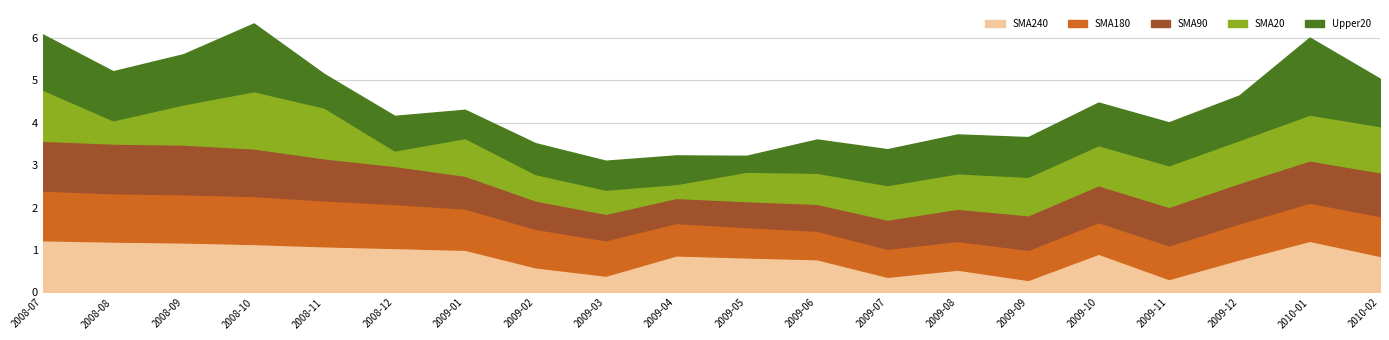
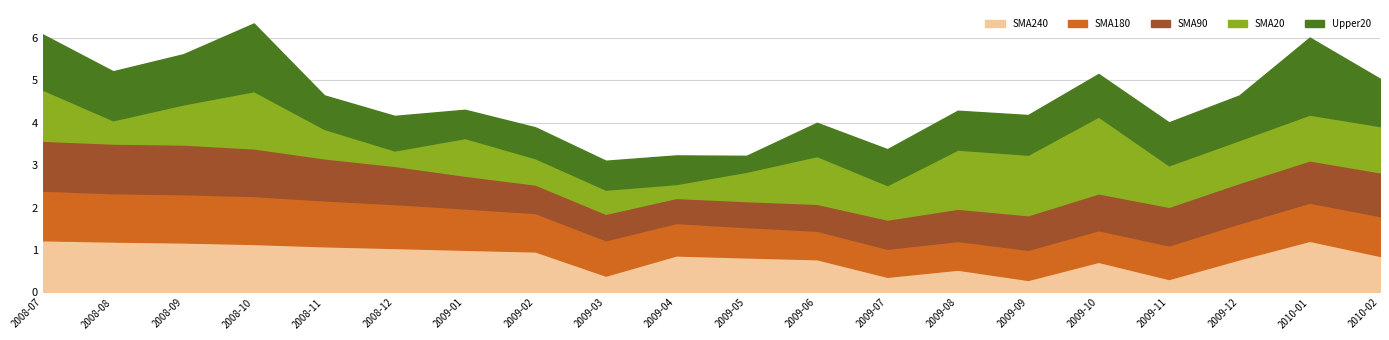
  {
    "SMA240": {
-     "2009-02": 0.6,
-     "2009-10": 0.9
+     "2009-02": 1.0,
+     "2009-10": 0.7
    },
    "SMA20": {
-     "2008-11": 1.2,
-     "2009-06": 0.7,
-     "2009-08": 0.8,
-     "2009-09": 0.9,
-     "2009-10": 0.9
+     "2008-11": 0.7,
+     "2009-06": 1.1,
+     "2009-08": 1.4,
+     "2009-09": 1.4,
+     "2009-10": 1.8
    },
    "Upper20": {
      "2008-07": 1.3,
      "2008-08": 1.2,
      "2008-09": 1.2,
      "2008-10": 1.6,
      "2008-11": 0.8,
      "2008-12": 0.8,
      "2009-01": 0.7,
      "2009-02": 0.7,
      "2009-03": 0.7,
      "2009-04": 0.7,
      "2009-05": 0.4,
      "2009-06": 0.8,
      "2009-07": 0.8,
      "2009-08": 0.9,
      "2009-09": 0.9,
      "2009-10": 1.0,
      "2009-11": 1.0,
      "2009-12": 1.1,
      "2010-01": 1.8,
      "2010-02": 1.1
    }
  }
